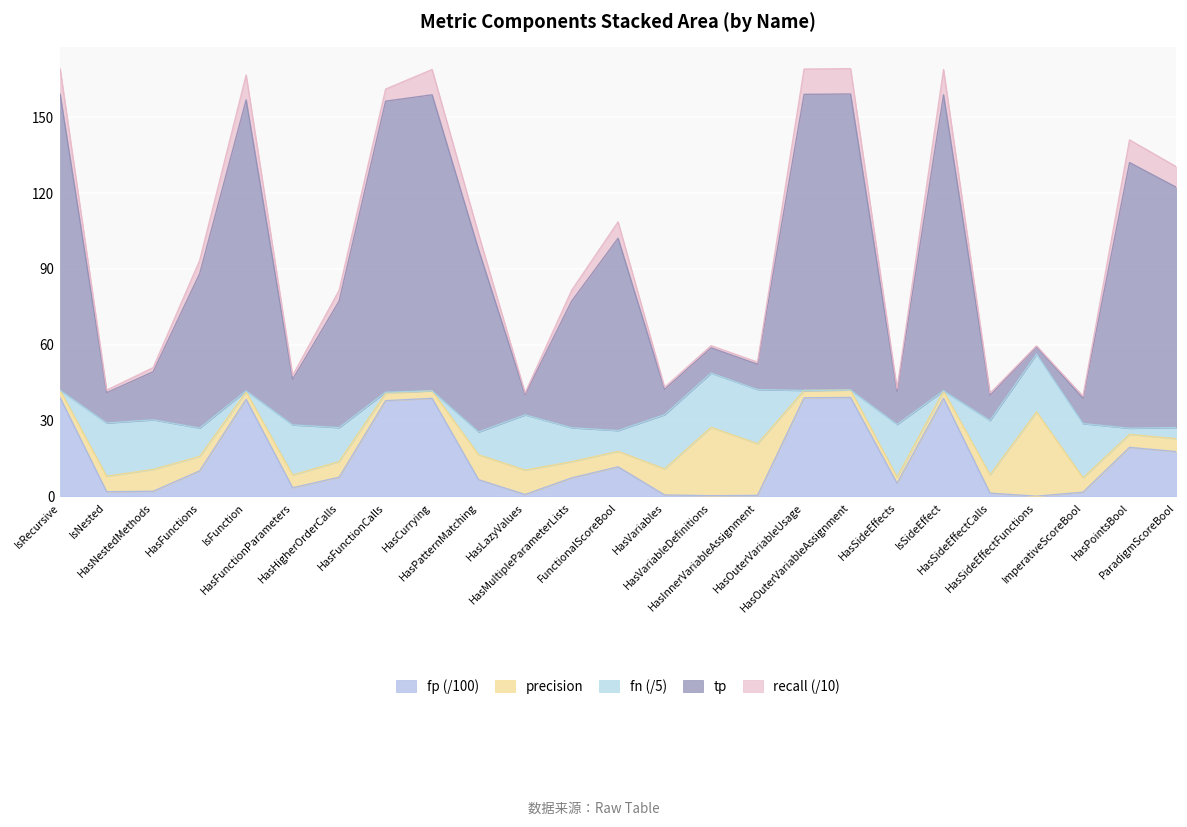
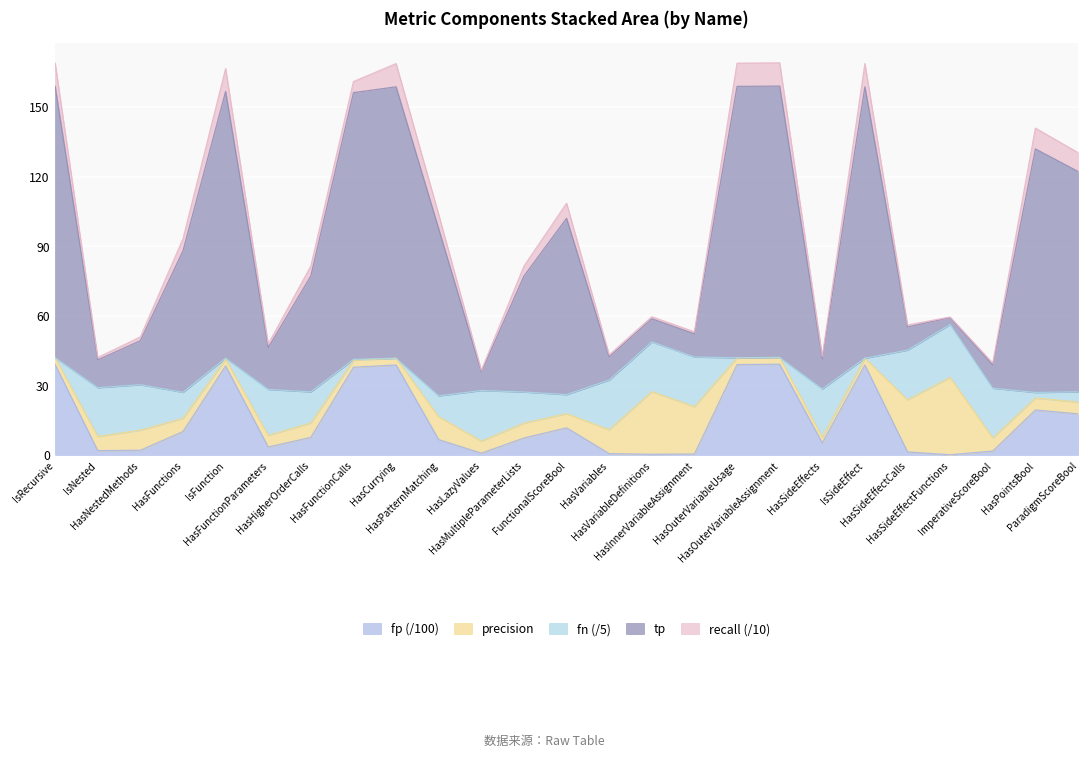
  {
    "precision": {
      "IsNested": 6,
      "HasNestedMethods": 9,
      "HasFunctions": 6,
      "HasFunctionParameters": 5,
      "HasHigherOrderCalls": 6,
      "HasPatternMatching": 10,
-     "HasLazyValues": 10,
+     "HasLazyValues": 5,
      "HasMultipleParameterLists": 6,
      "FunctionalScoreBool": 6,
      "HasVariables": 10,
      "HasVariableDefinitions": 27,
      "HasInnerVariableAssignment": 20,
      "HasSideEffects": 2,
-     "HasSideEffectCalls": 7,
+     "HasSideEffectCalls": 22,
      "HasSideEffectFunctions": 33,
      "ImperativeScoreBool": 6,
      "HasPointsBool": 5,
      "ParadigmScoreBool": 5
    },
    "tp": {
      "IsRecursive": 117,
      "HasNestedMethods": 19,
      "HasFunctions": 61,
      "IsFunction": 115,
      "HasFunctionParameters": 18,
      "HasHigherOrderCalls": 50,
      "HasFunctionCalls": 115,
      "HasCurrying": 117,
      "HasPatternMatching": 72,
      "HasMultipleParameterLists": 50,
      "FunctionalScoreBool": 76,
      "HasOuterVariableUsage": 117,
      "HasOuterVariableAssignment": 117,
      "IsSideEffect": 117,
      "HasPointsBool": 105,
      "ParadigmScoreBool": 95
    },
    "recall (/10)": {
      "IsRecursive": 10,
      "HasNestedMethods": 2,
      "HasFunctions": 5,
      "IsFunction": 10,
      "HasFunctionParameters": 2,
      "HasHigherOrderCalls": 4,
      "HasFunctionCalls": 5,
      "HasCurrying": 10,
      "HasPatternMatching": 6,
      "HasMultipleParameterLists": 4,
      "FunctionalScoreBool": 6,
      "HasOuterVariableUsage": 10,
      "HasOuterVariableAssignment": 10,
      "IsSideEffect": 10,
      "HasPointsBool": 9,
      "ParadigmScoreBool": 8
    }
  }
